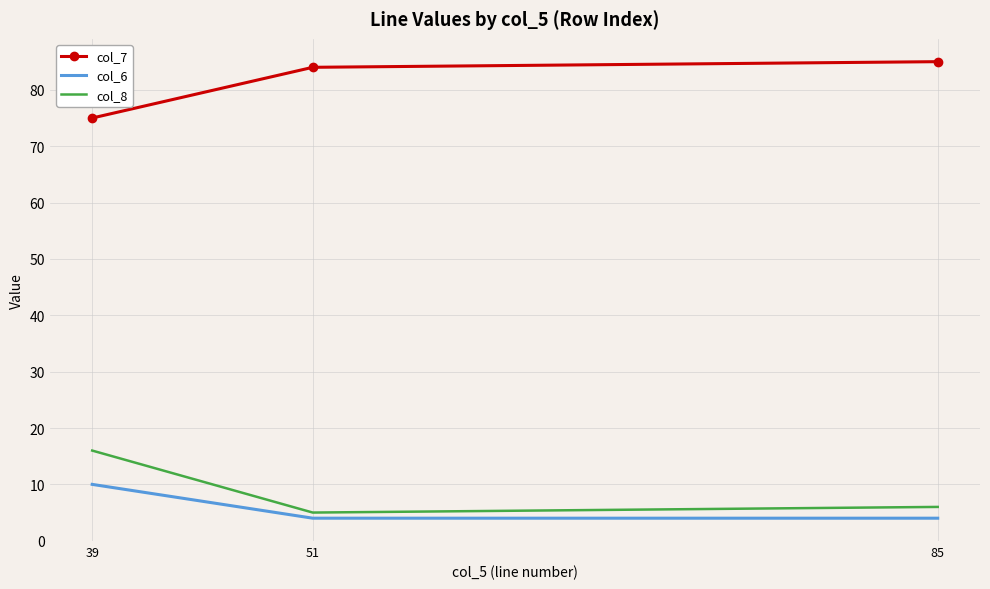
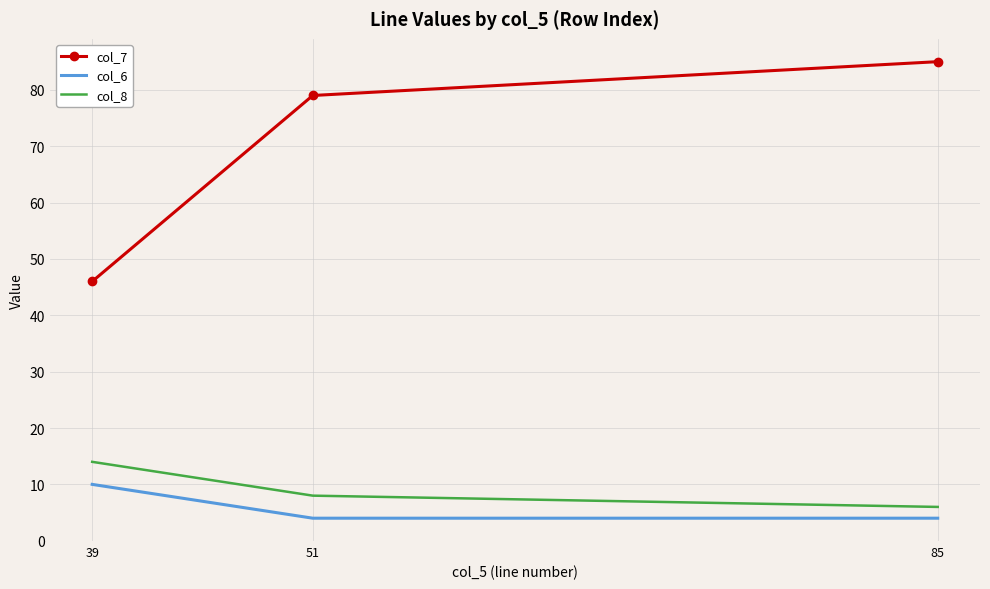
  {
    "col_7": {
-     "39": 75,
-     "51": 84,
+     "39": 46,
+     "51": 79,
      "85": 85
    },
    "col_6": {
      "39": 10,
      "51": 4,
      "85": 4
    },
    "col_8": {
-     "39": 16,
-     "51": 5,
+     "39": 14,
+     "51": 8,
      "85": 6
    }
  }
